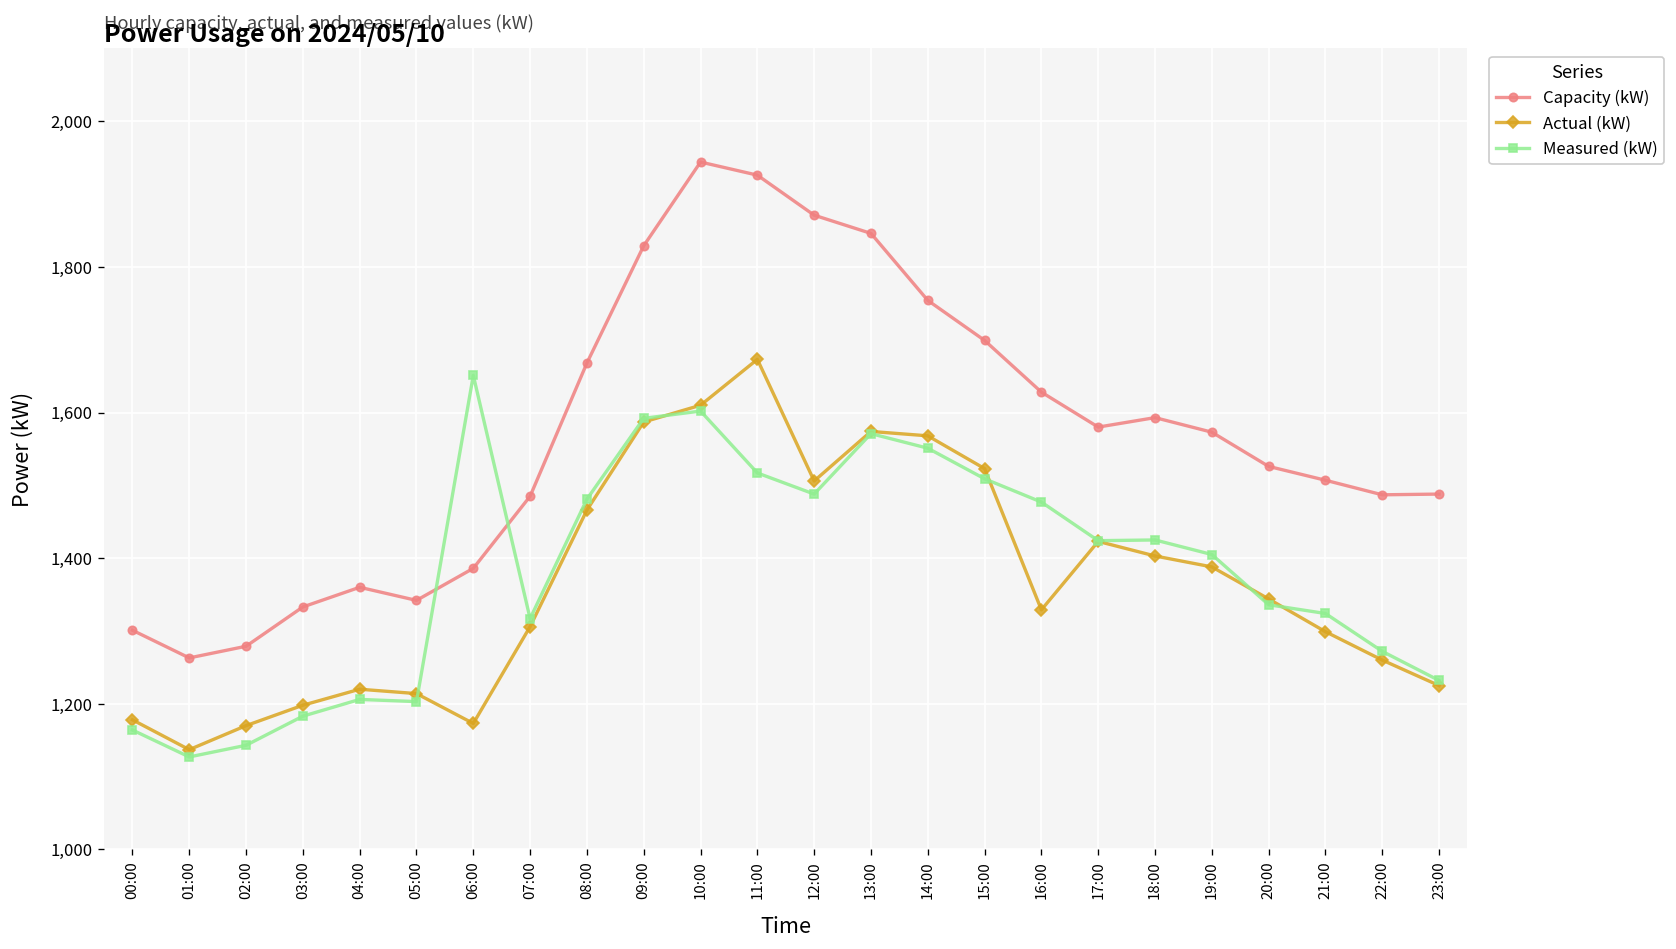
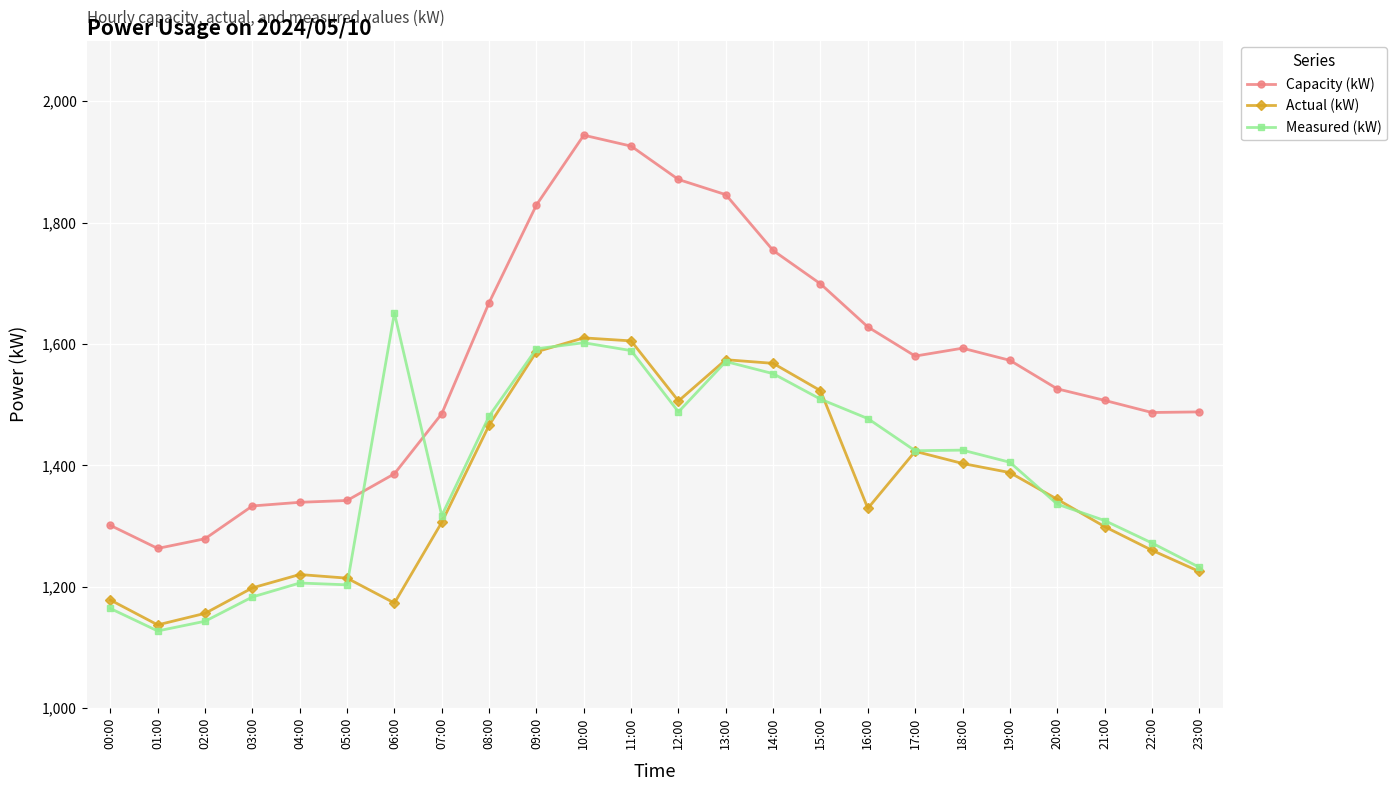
  {
    "Capacity (kW)": {
      "00:00": "1,300",
      "01:00": "1,260",
      "02:00": "1,280",
      "03:00": "1,330",
-     "04:00": "1,360",
+     "04:00": "1,340",
      "05:00": "1,340",
      "06:00": "1,390",
      "07:00": "1,490",
      "08:00": "1,670",
      "09:00": "1,830",
      "10:00": "1,940",
      "11:00": "1,930",
      "12:00": "1,870",
      "13:00": "1,850",
      "14:00": "1,750",
      "15:00": "1,700",
      "16:00": "1,630",
      "17:00": "1,580",
      "18:00": "1,590",
      "19:00": "1,570",
      "20:00": "1,530",
      "21:00": "1,510",
      "22:00": "1,490",
      "23:00": "1,490"
    },
    "Actual (kW)": {
      "00:00": "1,180",
      "01:00": "1,140",
-     "02:00": "1,170",
+     "02:00": "1,160",
      "03:00": "1,200",
      "04:00": "1,220",
      "05:00": "1,210",
      "06:00": "1,170",
      "07:00": "1,310",
      "08:00": "1,470",
      "09:00": "1,590",
      "10:00": "1,610",
-     "11:00": "1,670",
+     "11:00": "1,610",
      "12:00": "1,510",
      "14:00": "1,570",
      "15:00": "1,520",
      "16:00": "1,330",
      "18:00": "1,400",
      "19:00": "1,390",
      "20:00": "1,340",
      "21:00": "1,300",
      "22:00": "1,260",
      "23:00": "1,230"
    },
    "Measured (kW)": {
      "00:00": "1,160",
      "01:00": "1,130",
      "02:00": "1,140",
      "03:00": "1,180",
      "04:00": "1,210",
      "05:00": "1,200",
      "06:00": "1,650",
      "07:00": "1,320",
      "08:00": "1,480",
      "09:00": "1,590",
      "10:00": "1,600",
-     "11:00": "1,520",
+     "11:00": "1,590",
      "12:00": "1,490",
      "14:00": "1,550",
      "15:00": "1,510",
      "16:00": "1,480",
      "18:00": "1,430",
      "19:00": "1,410",
      "20:00": "1,340",
-     "21:00": "1,320",
+     "21:00": "1,310",
      "22:00": "1,270",
      "23:00": "1,230"
    }
  }
